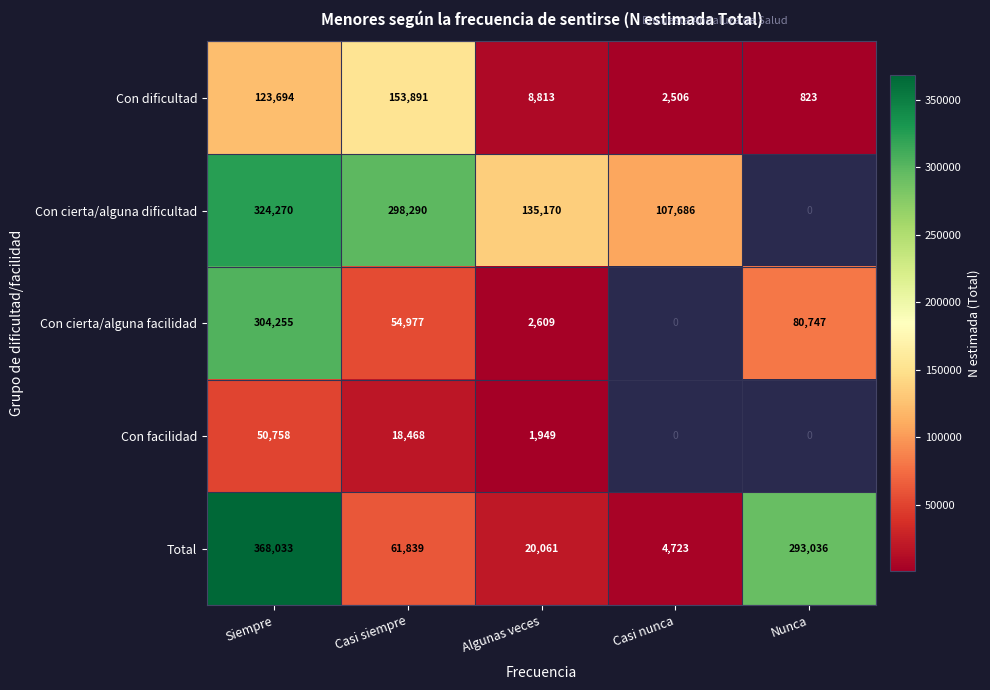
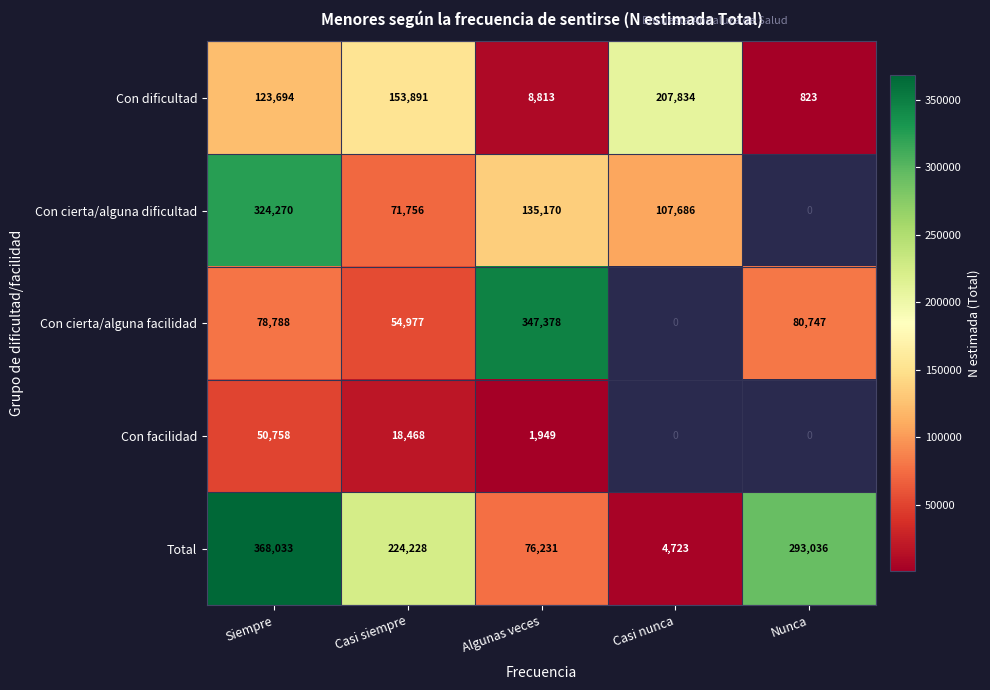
  {
    "Con dificultad": {
      "Siempre": "123,694",
      "Casi siempre": "153,891",
      "Algunas veces": "8,813",
-     "Casi nunca": "2,506",
+     "Casi nunca": "207,834",
      "Nunca": "823"
    },
    "Con cierta/alguna dificultad": {
      "Siempre": "324,270",
-     "Casi siempre": "298,290",
+     "Casi siempre": "71,756",
      "Algunas veces": "135,170",
      "Casi nunca": "107,686"
    },
    "Con cierta/alguna facilidad": {
-     "Siempre": "304,255",
+     "Siempre": "78,788",
      "Casi siempre": "54,977",
-     "Algunas veces": "2,609",
+     "Algunas veces": "347,378",
      "Nunca": "80,747"
    },
    "Con facilidad": {
      "Siempre": "50,758",
      "Casi siempre": "18,468",
      "Algunas veces": "1,949"
    },
    "Total": {
      "Siempre": "368,033",
-     "Casi siempre": "61,839",
-     "Algunas veces": "20,061",
+     "Casi siempre": "224,228",
+     "Algunas veces": "76,231",
      "Casi nunca": "4,723",
      "Nunca": "293,036"
    }
  }
